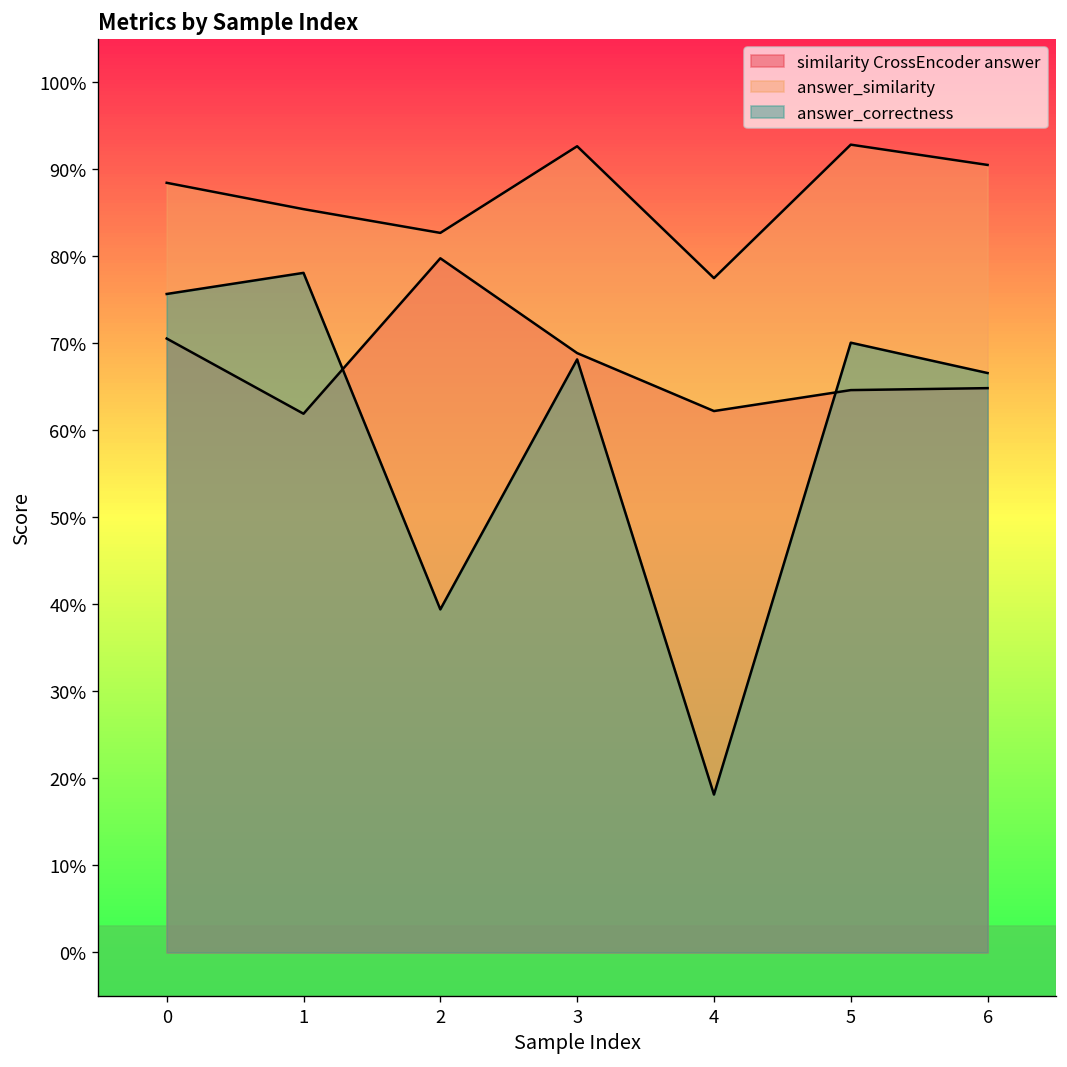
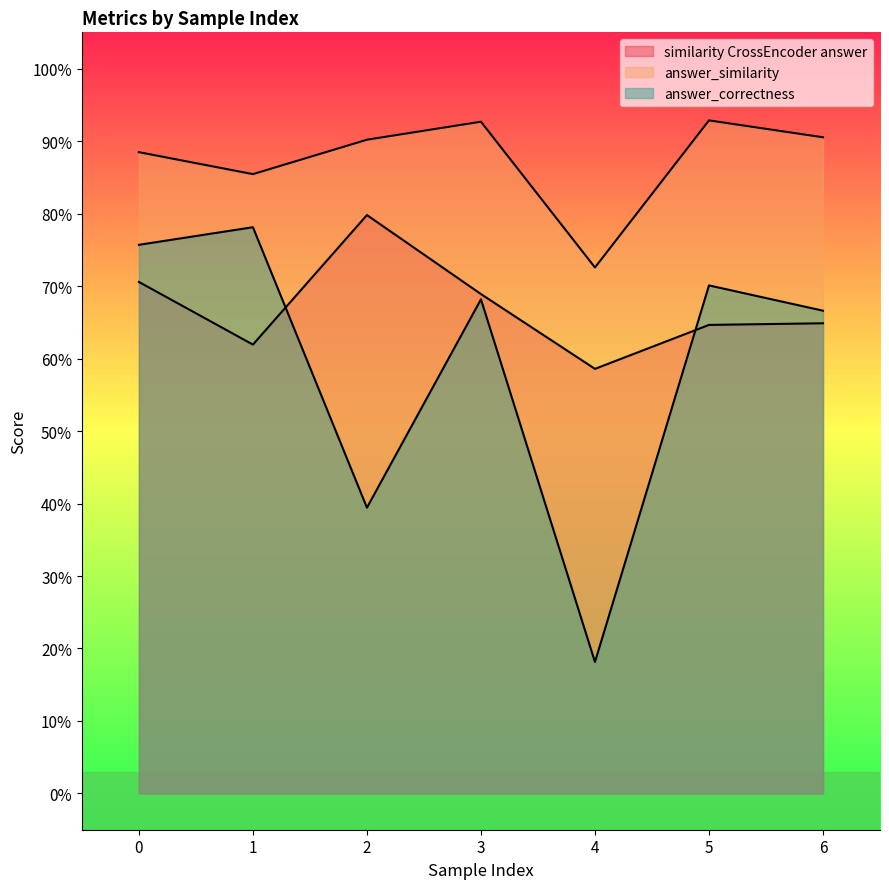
  {
    "similarity CrossEncoder answer": {
      "0": "71%",
      "1": "62%",
      "2": "80%",
      "3": "69%",
-     "4": "62%",
+     "4": "59%",
      "5": "65%",
      "6": "65%"
    },
    "answer_similarity": {
      "0": "88%",
      "1": "85%",
-     "2": "83%",
+     "2": "90%",
      "3": "93%",
-     "4": "78%",
+     "4": "73%",
      "5": "93%",
      "6": "91%"
    },
    "answer_correctness": {
      "0": "76%",
      "1": "78%",
      "2": "39%",
      "3": "68%",
      "4": "18%",
      "5": "70%",
      "6": "67%"
    }
  }
